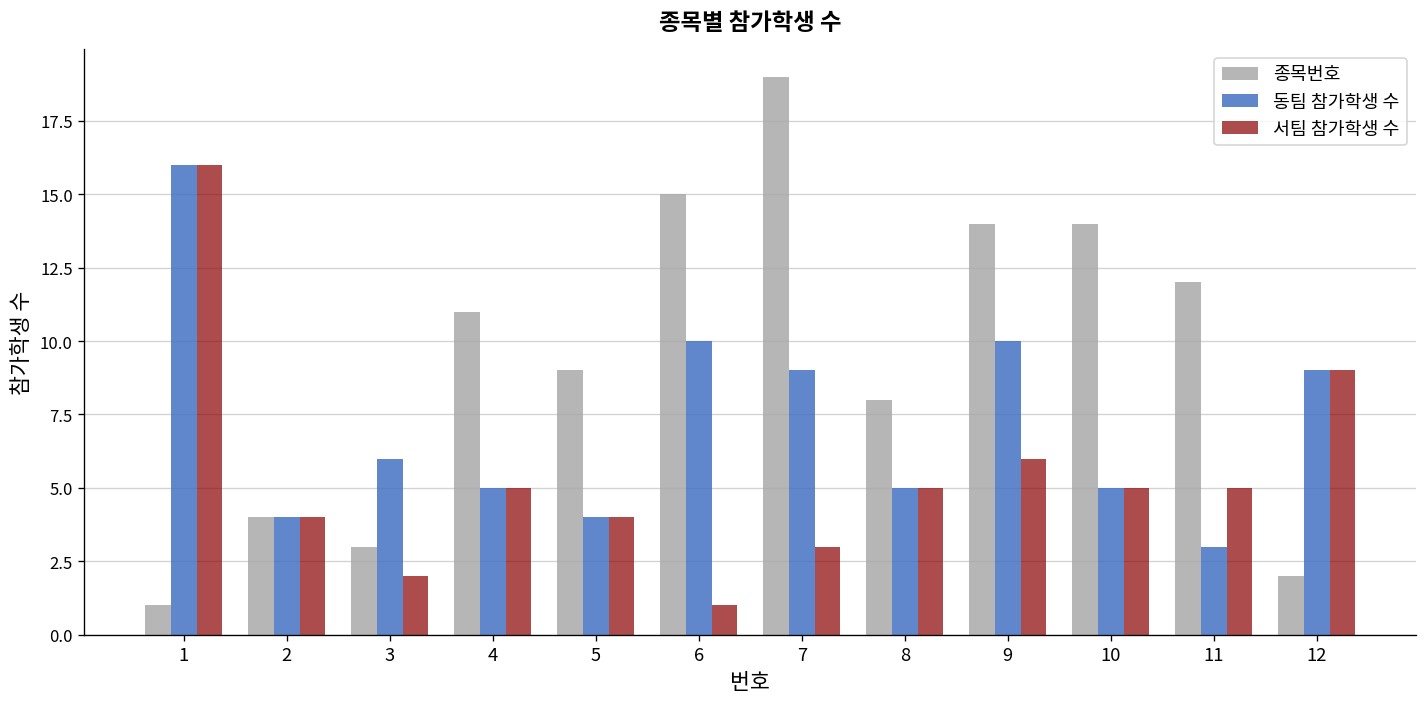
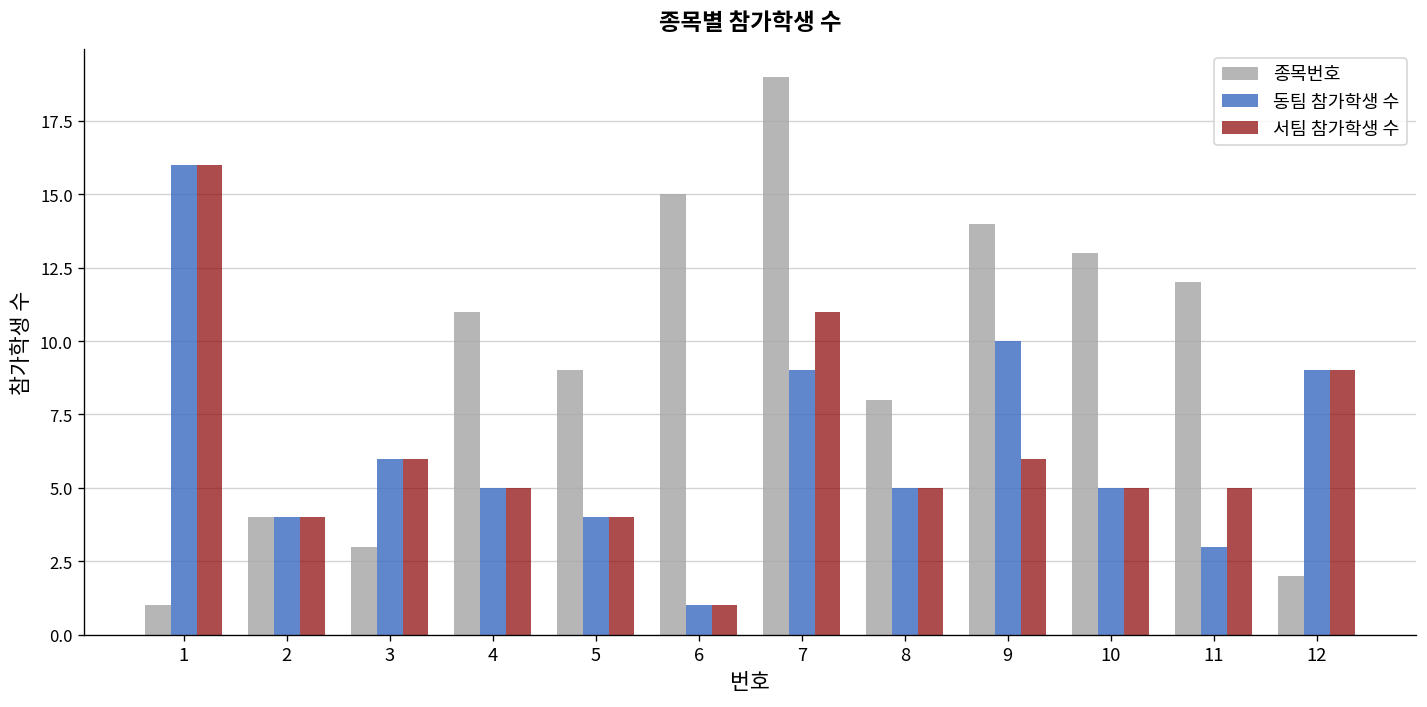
  {
    "종목번호": {
      "1": 1,
      "2": 4,
      "3": 3,
      "4": 11,
      "5": 9,
      "6": 15,
      "7": 19,
      "8": 8,
      "9": 14,
-     "10": 14,
+     "10": 13,
      "11": 12,
      "12": 2
    },
    "동팀 참가학생 수": {
      "1": 16,
      "2": 4,
      "3": 6,
      "4": 5,
      "5": 4,
-     "6": 10,
+     "6": 1,
      "7": 9,
      "8": 5,
      "9": 10,
      "10": 5,
      "11": 3,
      "12": 9
    },
    "서팀 참가학생 수": {
      "1": 16,
      "2": 4,
-     "3": 2,
+     "3": 6,
      "4": 5,
      "5": 4,
      "6": 1,
-     "7": 3,
+     "7": 11,
      "8": 5,
      "9": 6,
      "10": 5,
      "11": 5,
      "12": 9
    }
  }
